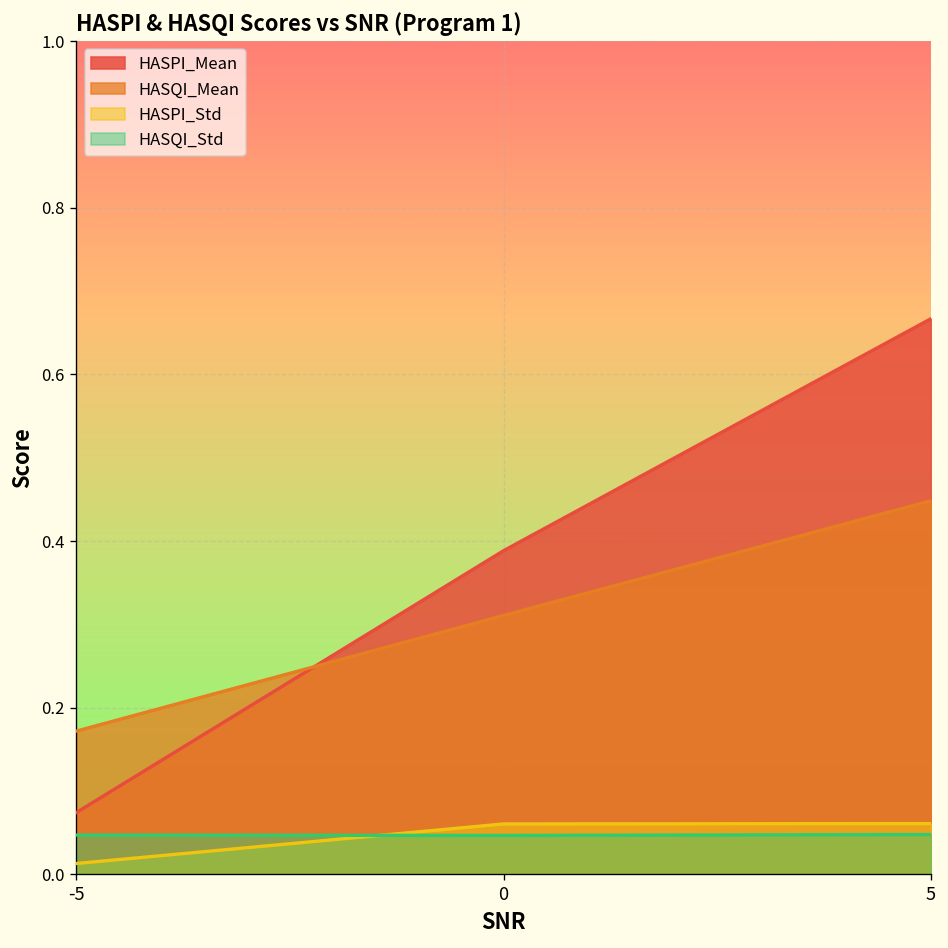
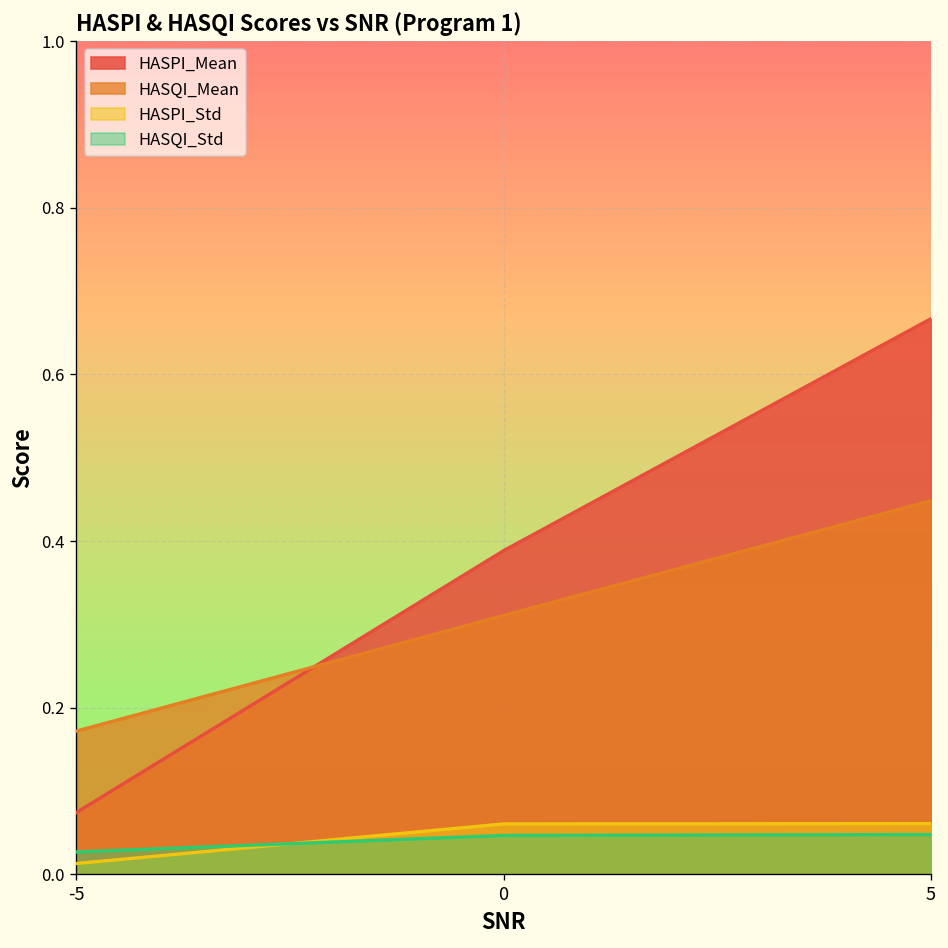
  {
    "HASPI_Std": {
      "-5": 0.01,
      "0": 0.06,
      "5": 0.06
    },
    "HASQI_Std": {
-     "-5": 0.05,
+     "-5": 0.03,
      "0": 0.05,
      "5": 0.05
    }
  }
